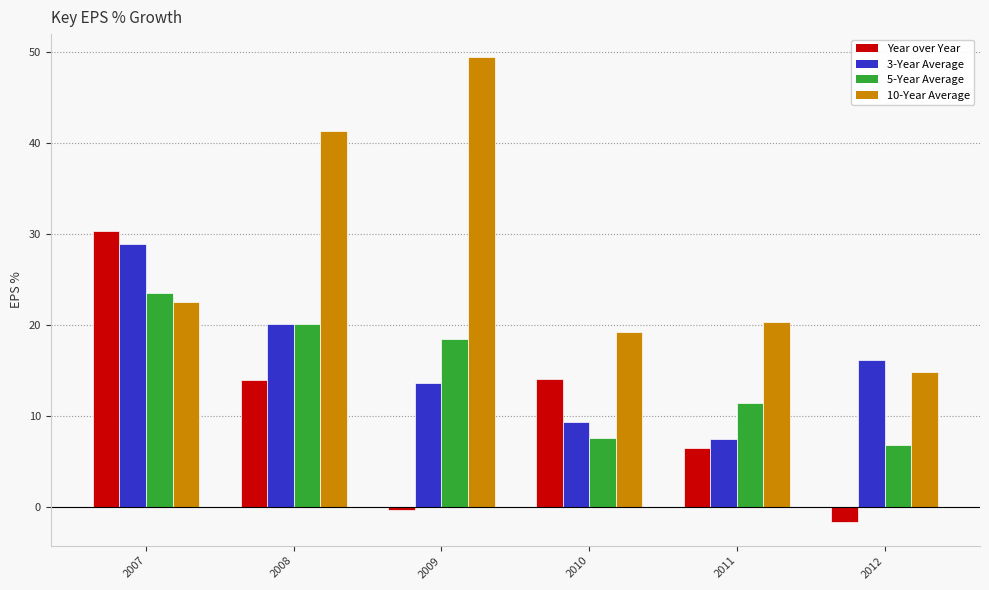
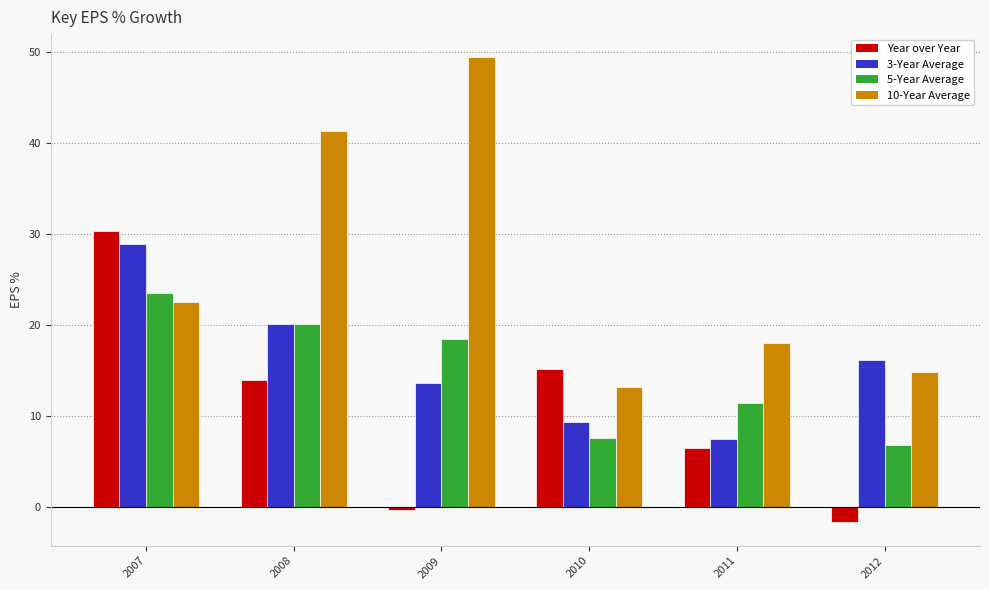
  {
    "Year over Year": {
      "2007": 30,
      "2008": 14,
      "2009": 0,
-     "2010": 14,
+     "2010": 15,
      "2011": 6,
      "2012": -2
    },
    "3-Year Average": {
      "2007": 29,
      "2008": 20,
      "2009": 14,
      "2010": 9,
      "2011": 7,
      "2012": 16
    },
    "5-Year Average": {
      "2007": 23,
      "2008": 20,
      "2009": 18,
      "2010": 8,
      "2011": 11,
      "2012": 7
    },
    "10-Year Average": {
      "2007": 23,
      "2008": 41,
      "2009": 49,
-     "2010": 19,
-     "2011": 20,
+     "2010": 13,
+     "2011": 18,
      "2012": 15
    }
  }
